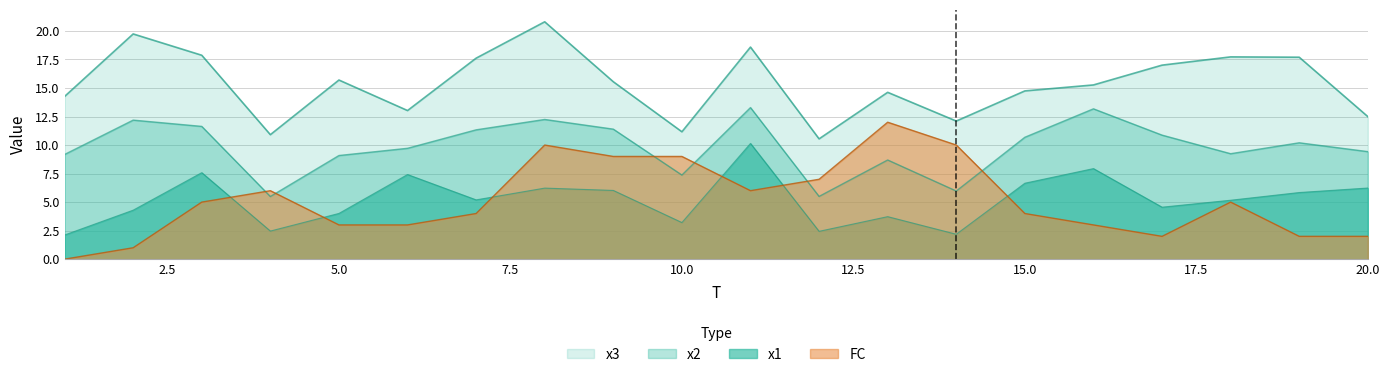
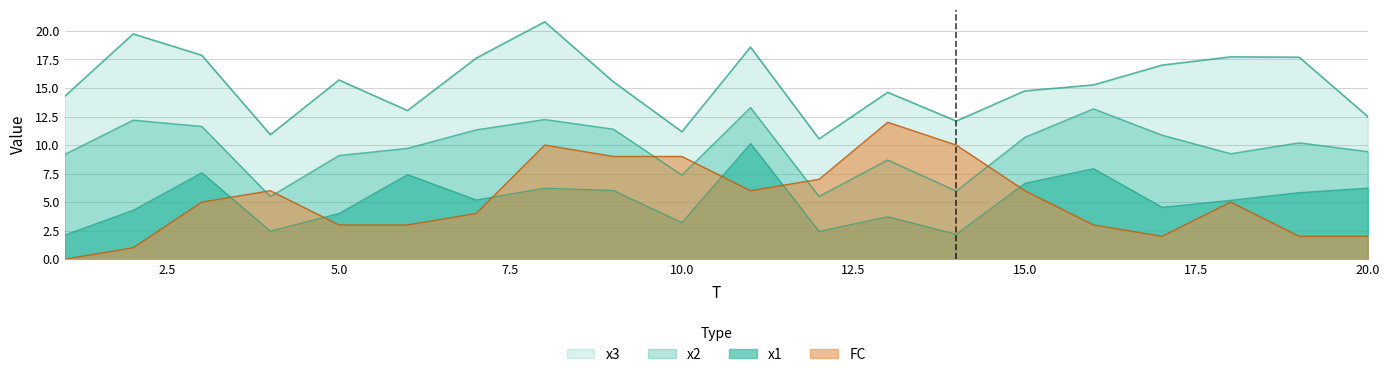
  {
    "FC": {
      "5.0": 3,
      "10.0": 9,
-     "15.0": 4,
+     "15.0": 6,
      "20.0": 2
    }
  }
